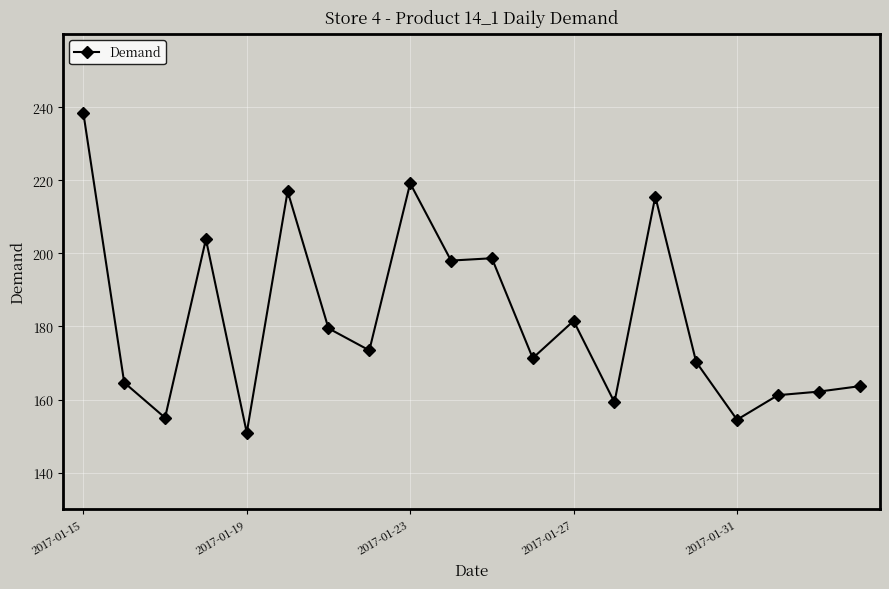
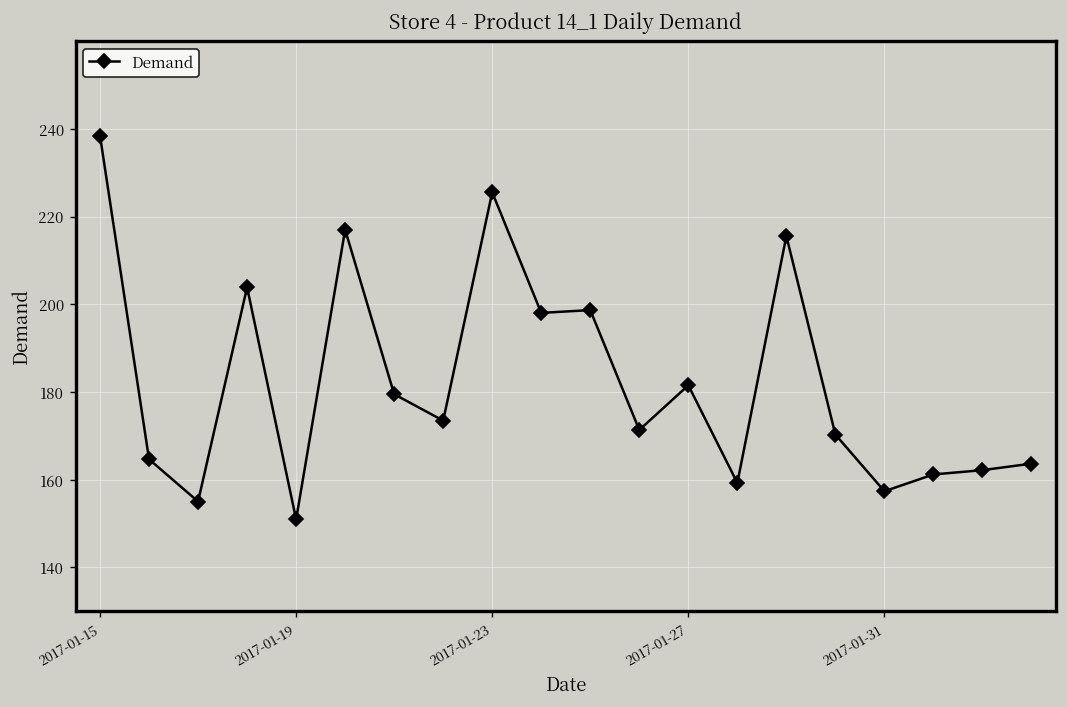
  {
    "2017-01-15": 238,
    "2017-01-19": 151,
-   "2017-01-23": 219,
+   "2017-01-23": 226,
    "2017-01-27": 182,
-   "2017-01-31": 154
+   "2017-01-31": 157
  }
